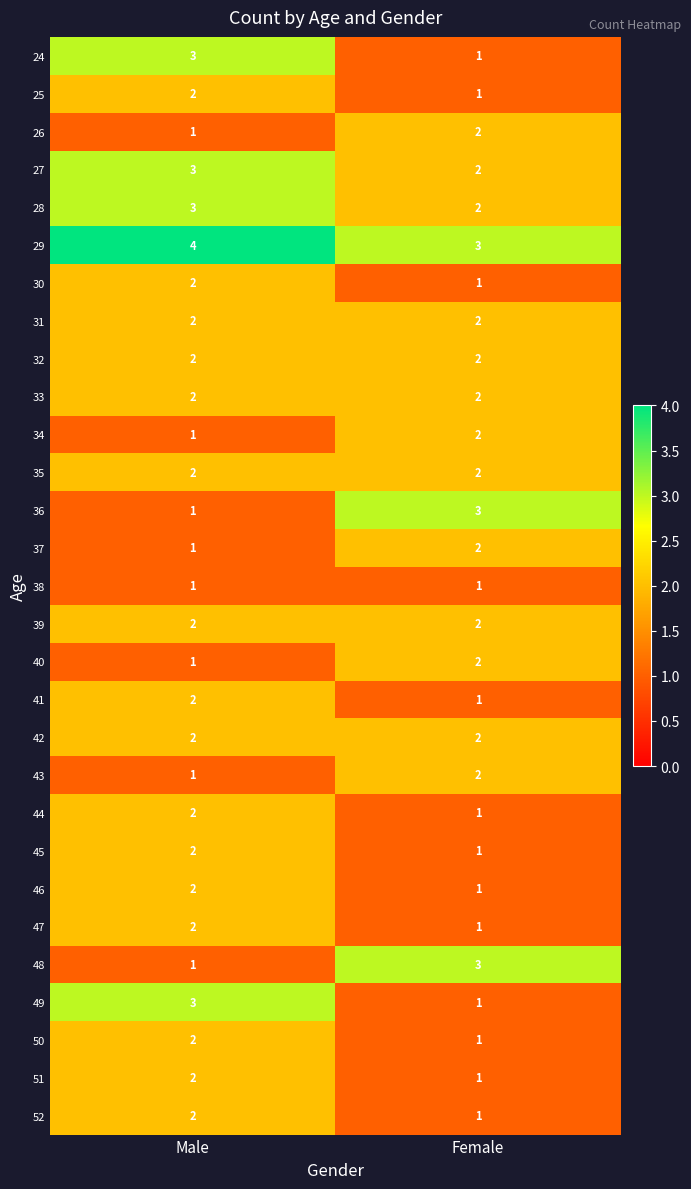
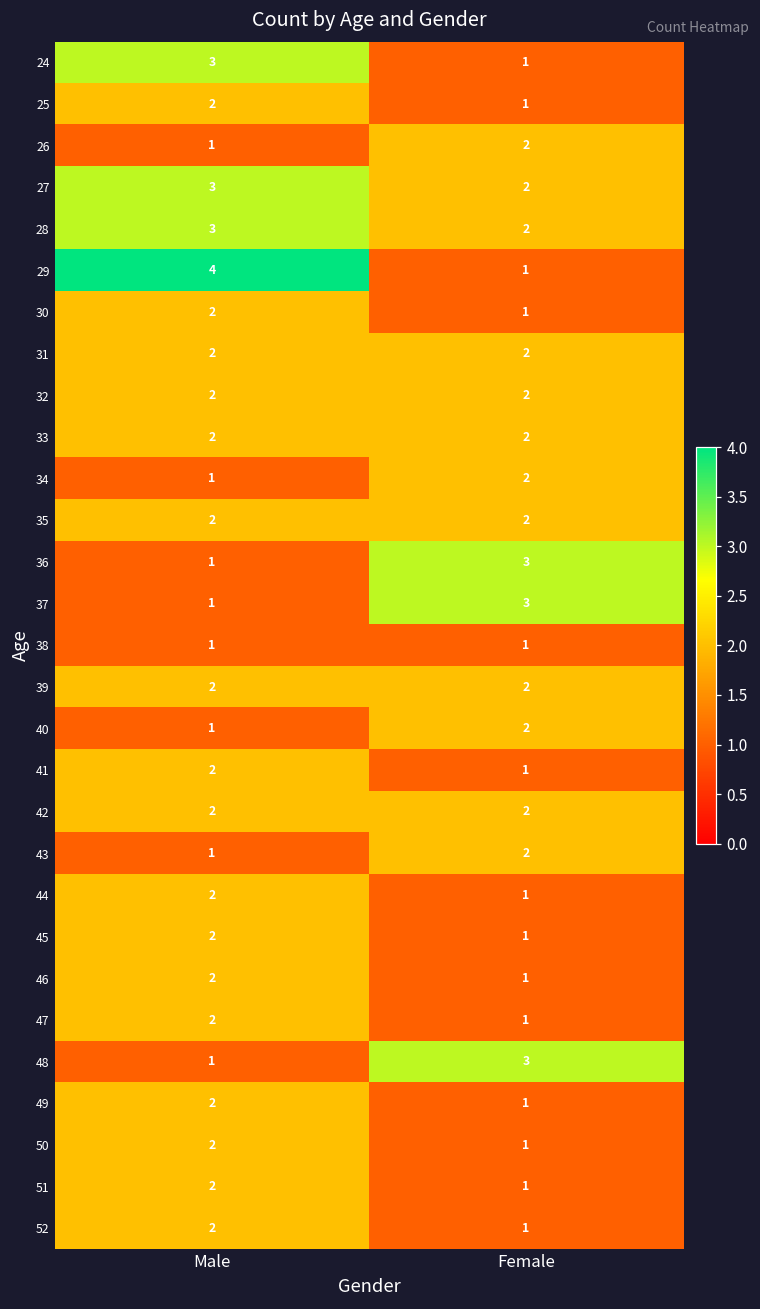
  {
    "24": {
      "Male": 3,
      "Female": 1
    },
    "25": {
      "Male": 2,
      "Female": 1
    },
    "26": {
      "Male": 1,
      "Female": 2
    },
    "27": {
      "Male": 3,
      "Female": 2
    },
    "28": {
      "Male": 3,
      "Female": 2
    },
    "29": {
      "Male": 4,
-     "Female": 3
+     "Female": 1
    },
    "30": {
      "Male": 2,
      "Female": 1
    },
    "31": {
      "Male": 2,
      "Female": 2
    },
    "32": {
      "Male": 2,
      "Female": 2
    },
    "33": {
      "Male": 2,
      "Female": 2
    },
    "34": {
      "Male": 1,
      "Female": 2
    },
    "35": {
      "Male": 2,
      "Female": 2
    },
    "36": {
      "Male": 1,
      "Female": 3
    },
    "37": {
      "Male": 1,
-     "Female": 2
+     "Female": 3
    },
    "38": {
      "Male": 1,
      "Female": 1
    },
    "39": {
      "Male": 2,
      "Female": 2
    },
    "40": {
      "Male": 1,
      "Female": 2
    },
    "41": {
      "Male": 2,
      "Female": 1
    },
    "42": {
      "Male": 2,
      "Female": 2
    },
    "43": {
      "Male": 1,
      "Female": 2
    },
    "44": {
      "Male": 2,
      "Female": 1
    },
    "45": {
      "Male": 2,
      "Female": 1
    },
    "46": {
      "Male": 2,
      "Female": 1
    },
    "47": {
      "Male": 2,
      "Female": 1
    },
    "48": {
      "Male": 1,
      "Female": 3
    },
    "49": {
-     "Male": 3,
+     "Male": 2,
      "Female": 1
    },
    "50": {
      "Male": 2,
      "Female": 1
    },
    "51": {
      "Male": 2,
      "Female": 1
    },
    "52": {
      "Male": 2,
      "Female": 1
    }
  }
